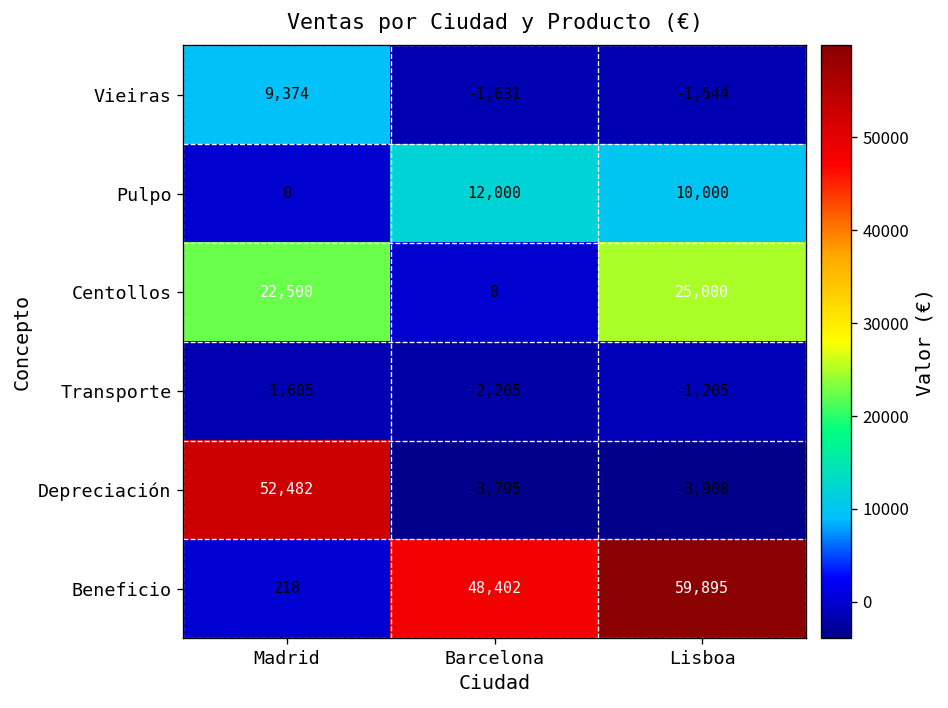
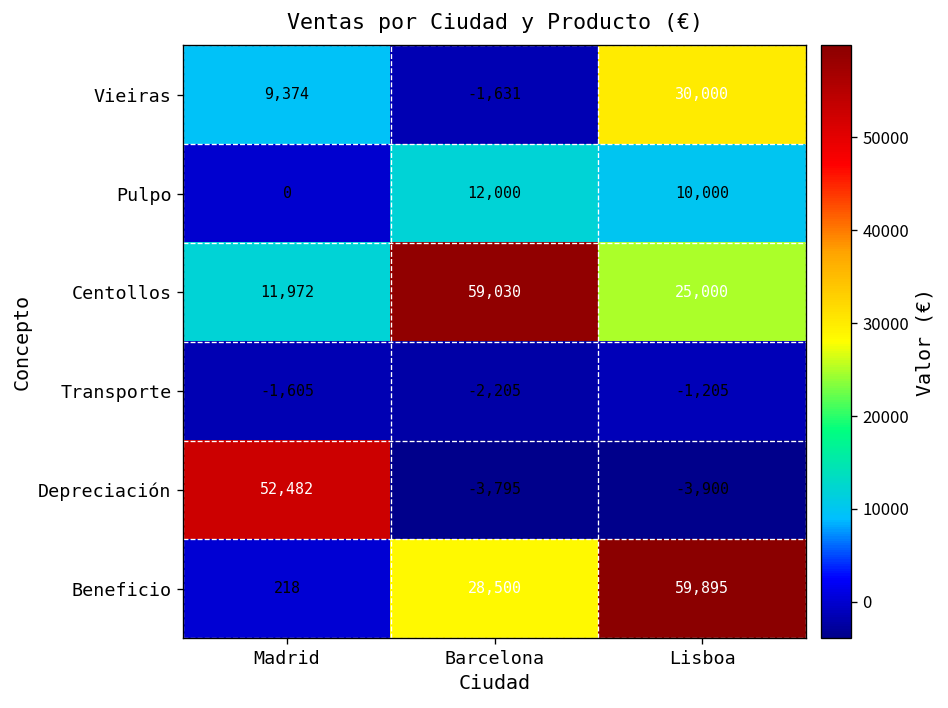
  {
    "Vieiras": {
      "Madrid": "9,374",
      "Barcelona": "-1,631",
-     "Lisboa": "-1,544"
+     "Lisboa": "30,000"
    },
    "Pulpo": {
      "Madrid": "0",
      "Barcelona": "12,000",
      "Lisboa": "10,000"
    },
    "Centollos": {
-     "Madrid": "22,500",
-     "Barcelona": "0",
+     "Madrid": "11,972",
+     "Barcelona": "59,030",
      "Lisboa": "25,000"
    },
    "Transporte": {
      "Madrid": "-1,605",
      "Barcelona": "-2,205",
      "Lisboa": "-1,205"
    },
    "Depreciación": {
      "Madrid": "52,482",
      "Barcelona": "-3,795",
      "Lisboa": "-3,900"
    },
    "Beneficio": {
      "Madrid": "218",
-     "Barcelona": "48,402",
+     "Barcelona": "28,500",
      "Lisboa": "59,895"
    }
  }
